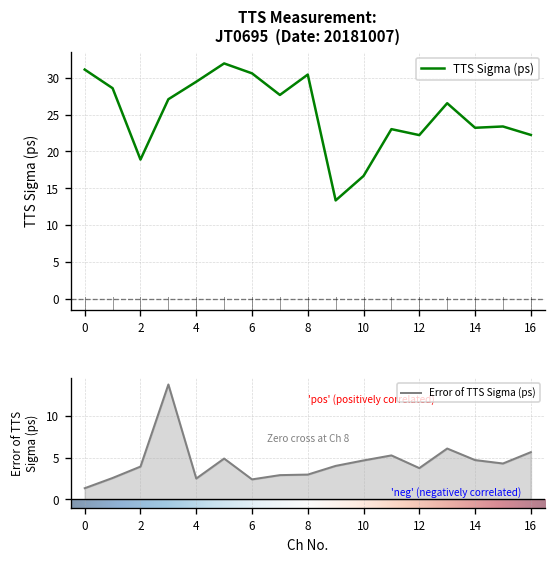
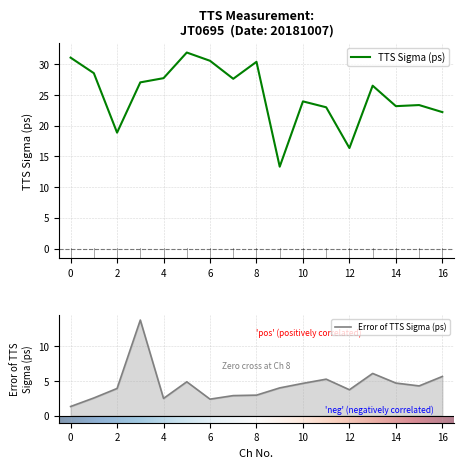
  {
    "TTS Measurement: JT0695 (Date: 20181007)": {
      "0": 31,
      "2": 19,
-     "4": 29,
+     "4": 28,
      "6": 31,
      "8": 30,
-     "10": 17,
-     "12": 22,
+     "10": 24,
+     "12": 16,
      "14": 23,
      "16": 22
    }
  }
